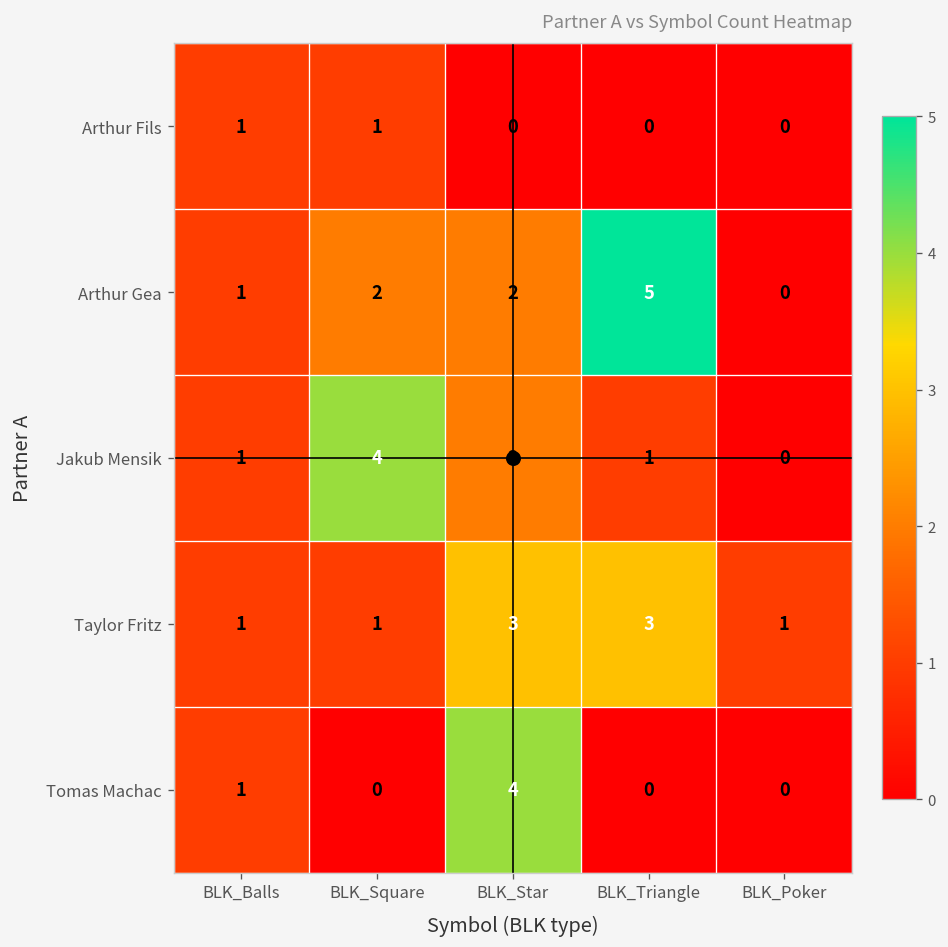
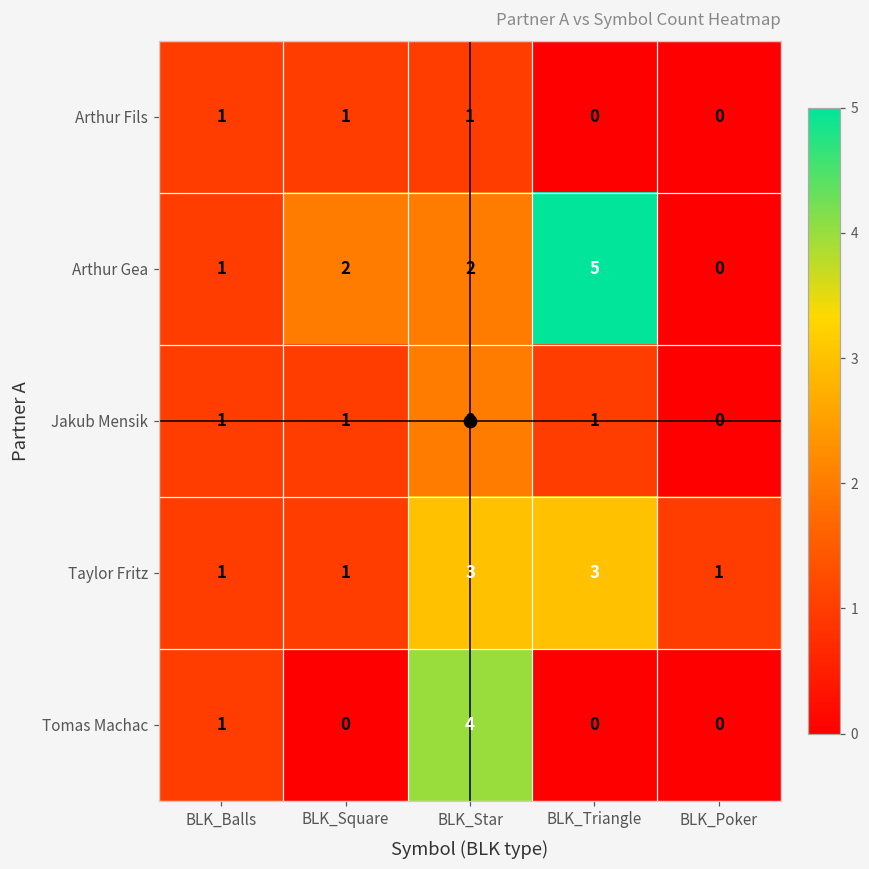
  {
    "Arthur Fils": {
      "BLK_Balls": 1,
      "BLK_Square": 1,
-     "BLK_Star": 0,
+     "BLK_Star": 1,
      "BLK_Triangle": 0,
      "BLK_Poker": 0
    },
    "Arthur Gea": {
      "BLK_Balls": 1,
      "BLK_Square": 2,
      "BLK_Star": 2,
      "BLK_Triangle": 5,
      "BLK_Poker": 0
    },
    "Jakub Mensik": {
      "BLK_Balls": 1,
-     "BLK_Square": 4,
+     "BLK_Square": 1,
      "BLK_Triangle": 1,
      "BLK_Poker": 0
    },
    "Taylor Fritz": {
      "BLK_Balls": 1,
      "BLK_Square": 1,
      "BLK_Star": 3,
      "BLK_Triangle": 3,
      "BLK_Poker": 1
    },
    "Tomas Machac": {
      "BLK_Balls": 1,
      "BLK_Square": 0,
      "BLK_Star": 4,
      "BLK_Triangle": 0,
      "BLK_Poker": 0
    }
  }
